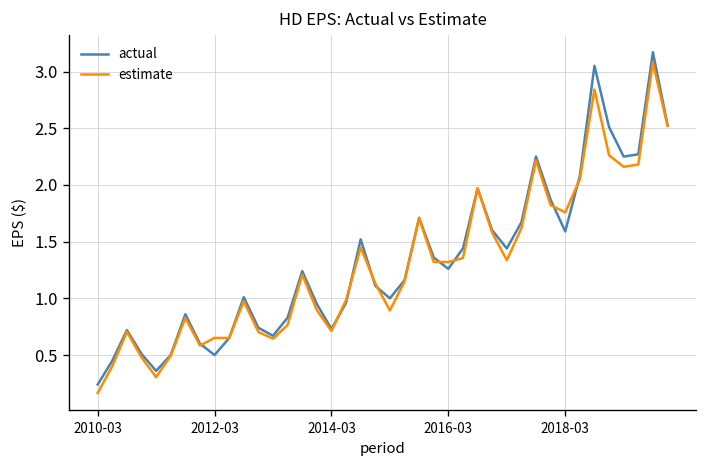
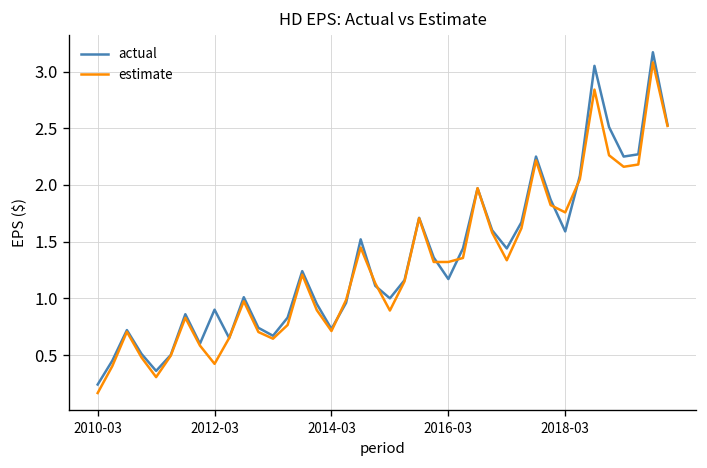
  {
    "actual": {
      "2010-03": 0.2,
-     "2012-03": 0.5,
-     "2016-03": 1.3,
+     "2012-03": 0.9,
+     "2016-03": 1.2,
      "2018-03": 1.6
    },
    "estimate": {
      "2010-03": 0.2,
-     "2012-03": 0.7,
+     "2012-03": 0.4,
      "2016-03": 1.3,
      "2018-03": 1.8
    }
  }
